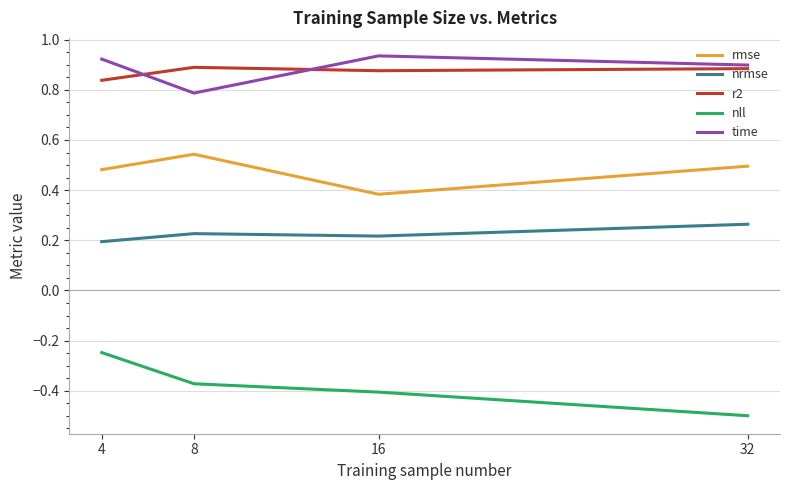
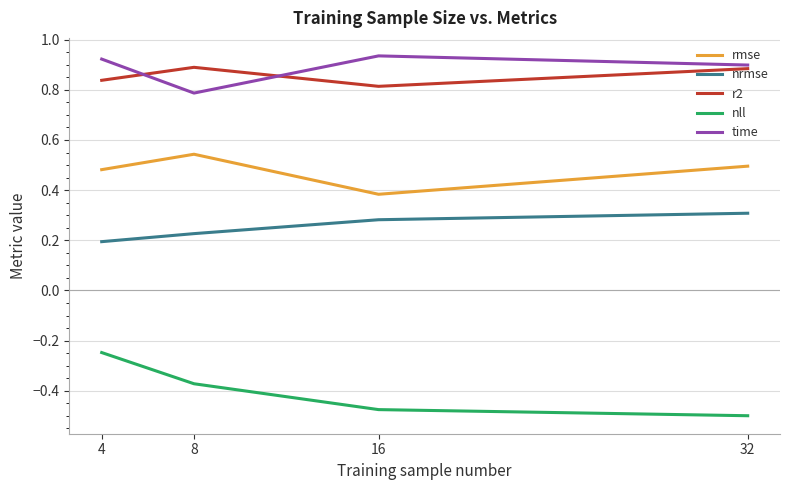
  {
    "rmse": {
      "4": 0.48,
      "8": 0.54,
      "16": 0.38,
      "32": 0.50
    },
    "nrmse": {
      "4": 0.19,
      "8": 0.23,
-     "16": 0.22,
-     "32": 0.26
+     "16": 0.28,
+     "32": 0.31
    },
    "r2": {
      "4": 0.84,
      "8": 0.89,
-     "16": 0.88,
+     "16": 0.81,
      "32": 0.88
    },
    "nll": {
      "4": -0.25,
      "8": -0.37,
-     "16": -0.41,
+     "16": -0.47,
      "32": -0.50
    },
    "time": {
      "4": 0.92,
      "8": 0.79,
      "16": 0.94,
      "32": 0.90
    }
  }
